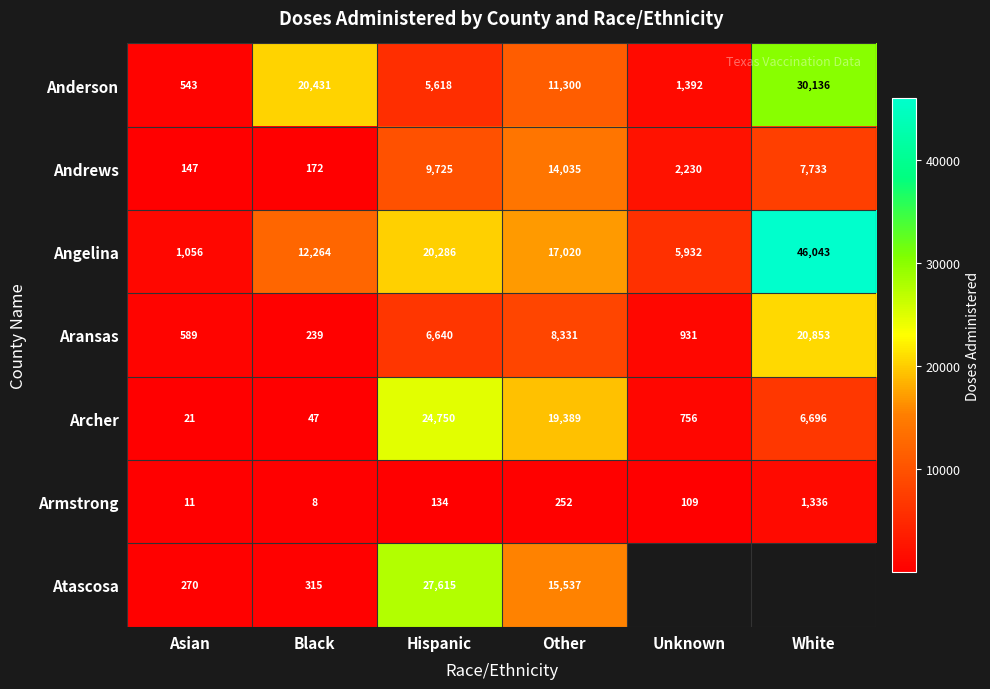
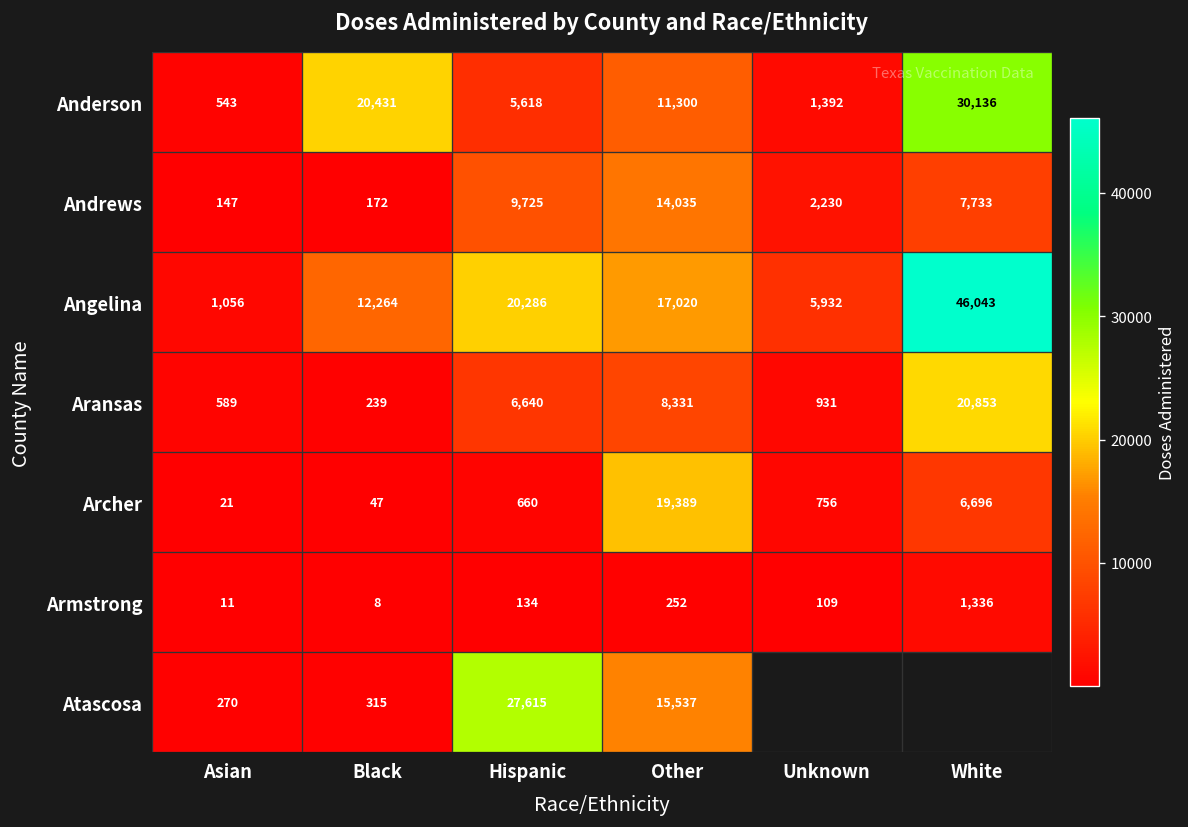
  {
    "Anderson": {
      "Asian": "543",
      "Black": "20,431",
      "Hispanic": "5,618",
      "Other": "11,300",
      "Unknown": "1,392"
    },
    "Andrews": {
      "Asian": "147",
      "Black": "172",
      "Hispanic": "9,725",
      "Other": "14,035",
      "Unknown": "2,230",
      "White": "7,733"
    },
    "Angelina": {
      "Asian": "1,056",
      "Black": "12,264",
      "Hispanic": "20,286",
      "Other": "17,020",
      "Unknown": "5,932",
      "White": "46,043"
    },
    "Aransas": {
      "Asian": "589",
      "Black": "239",
      "Hispanic": "6,640",
      "Other": "8,331",
      "Unknown": "931",
      "White": "20,853"
    },
    "Archer": {
      "Asian": "21",
      "Black": "47",
-     "Hispanic": "24,750",
+     "Hispanic": "660",
      "Other": "19,389",
      "Unknown": "756",
      "White": "6,696"
    },
    "Armstrong": {
      "Asian": "11",
      "Black": "8",
      "Hispanic": "134",
      "Other": "252",
      "Unknown": "109",
      "White": "1,336"
    },
    "Atascosa": {
      "Asian": "270",
      "Black": "315",
      "Hispanic": "27,615",
      "Other": "15,537"
    }
  }
